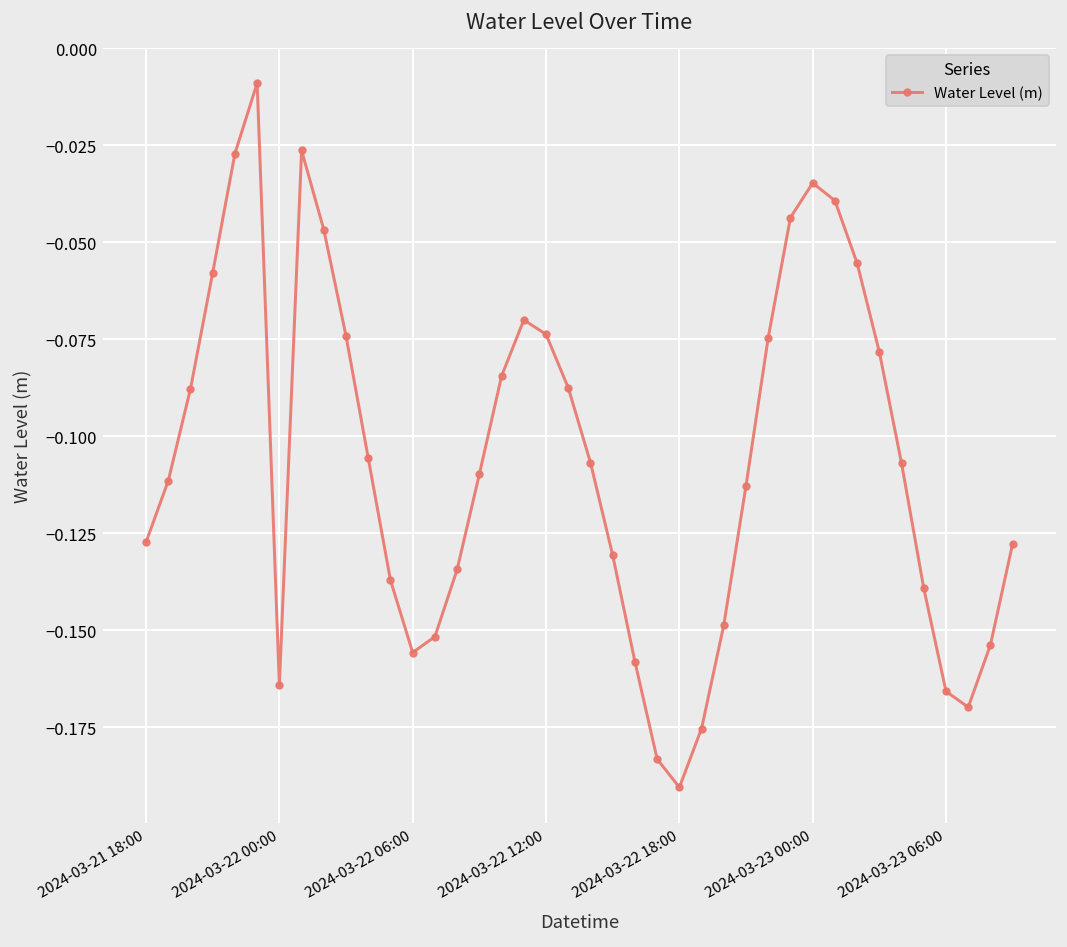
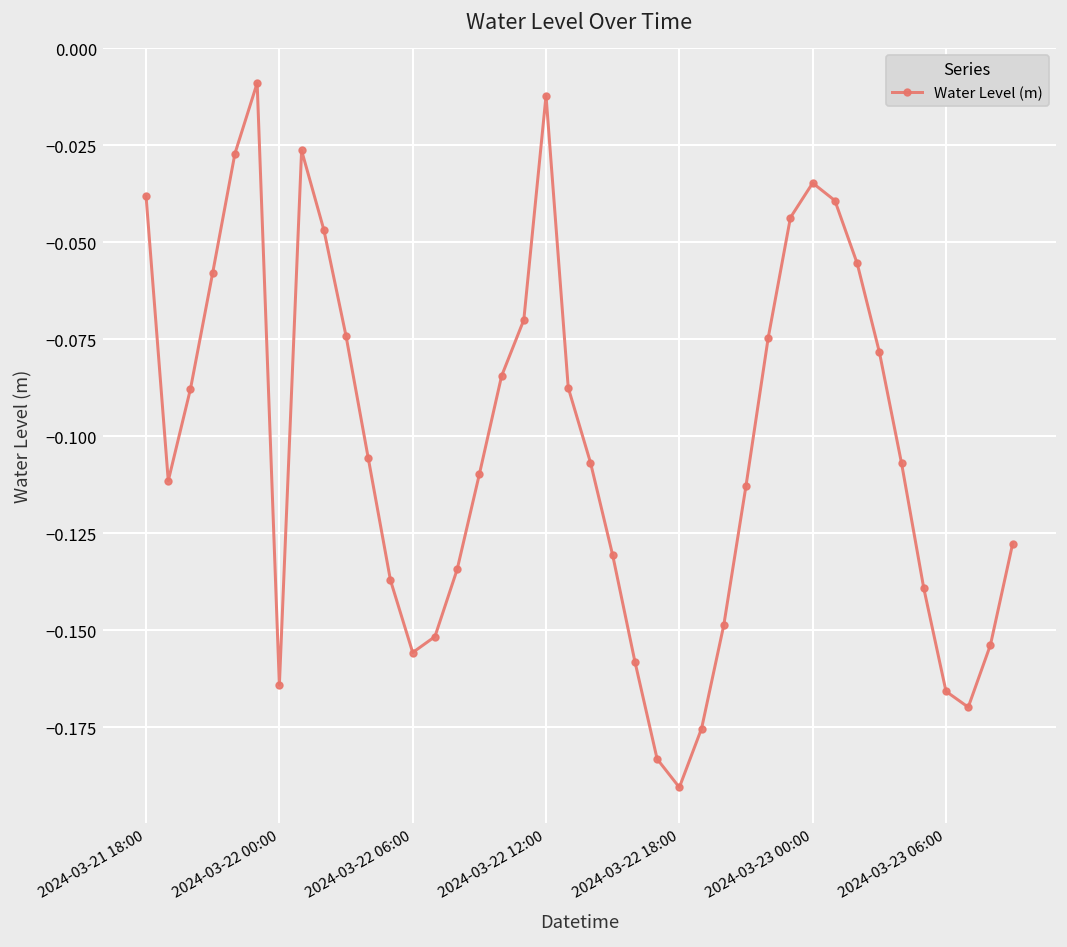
  {
-   "2024-03-21 18:00": -0.127,
+   "2024-03-21 18:00": -0.038,
    "2024-03-22 00:00": -0.164,
    "2024-03-22 06:00": -0.156,
-   "2024-03-22 12:00": -0.074,
+   "2024-03-22 12:00": -0.012,
    "2024-03-22 18:00": -0.190,
    "2024-03-23 00:00": -0.035,
    "2024-03-23 06:00": -0.166
  }
